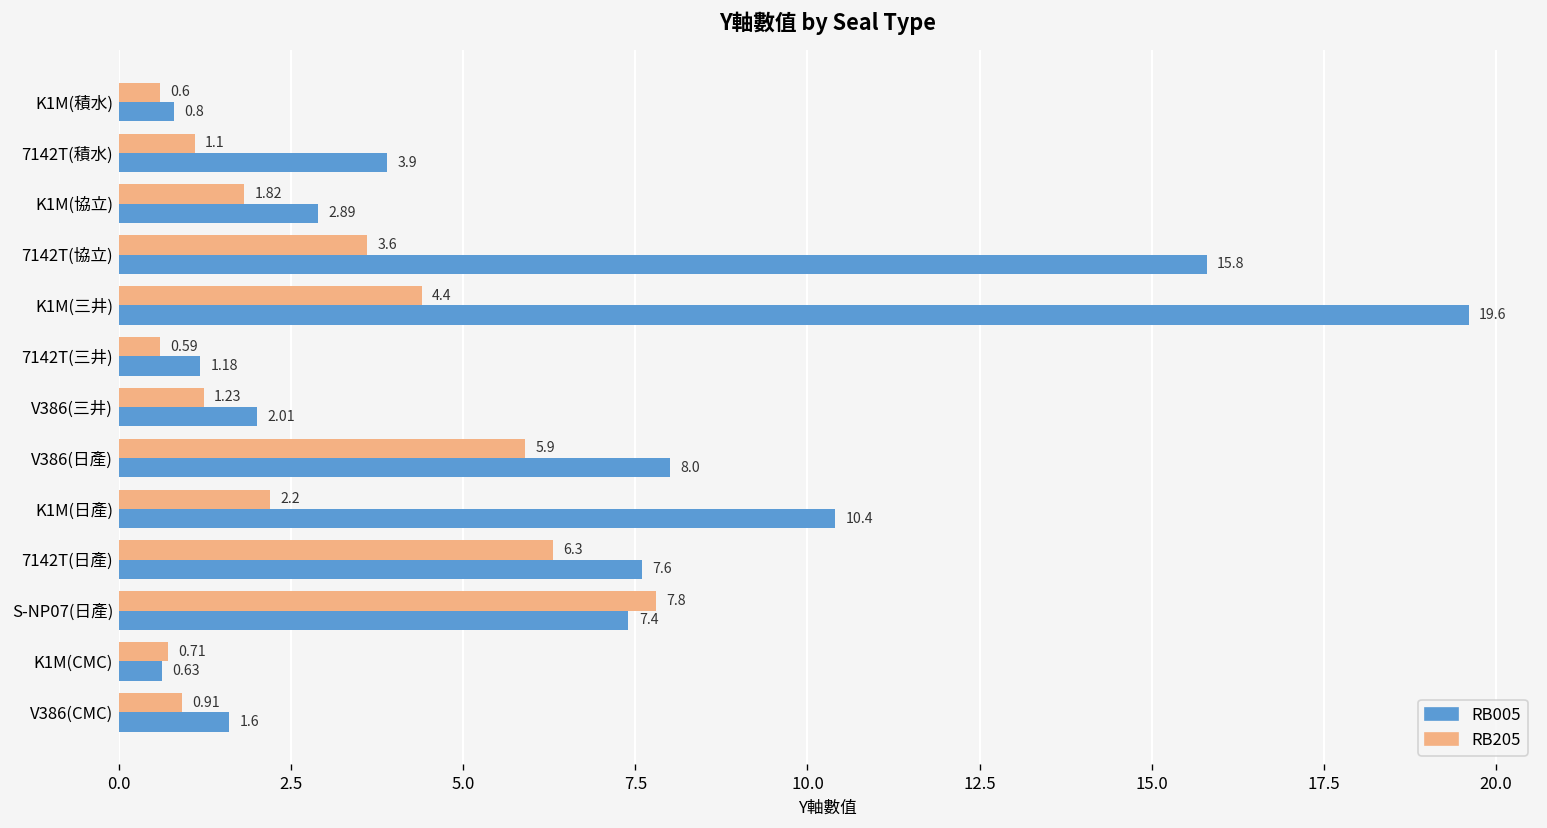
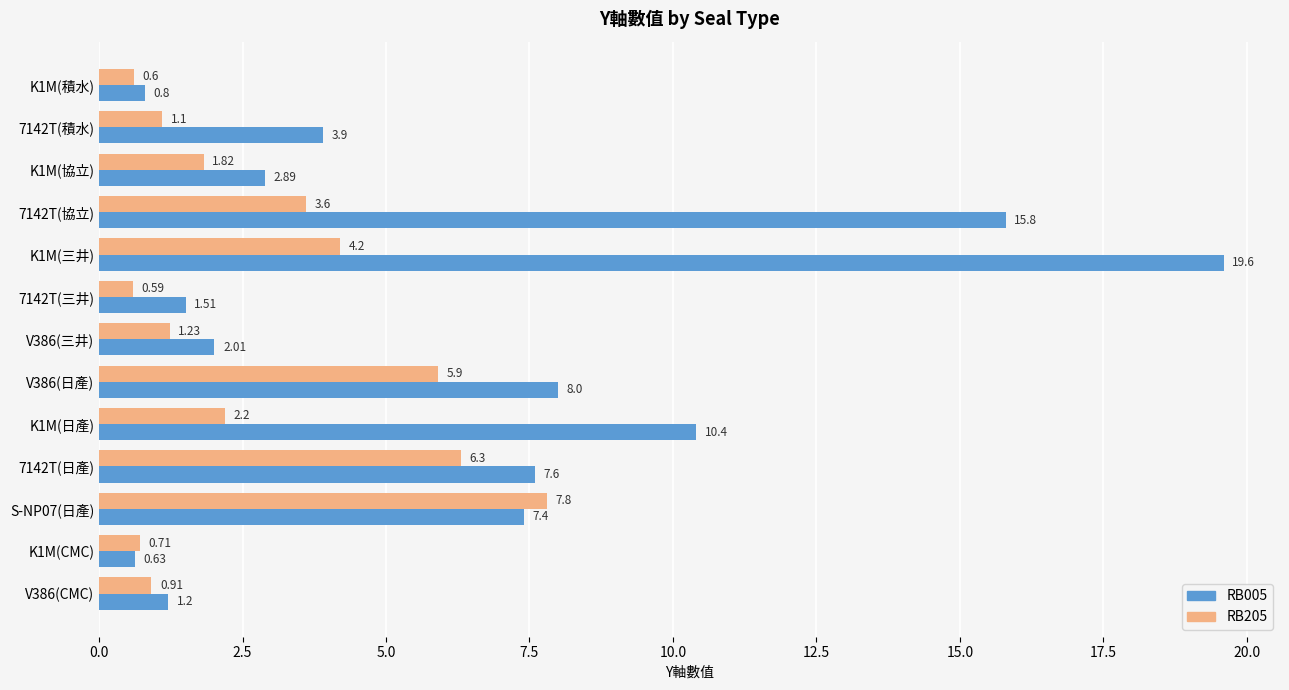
  {
    "RB005": {
      "K1M(積水)": 0.8,
      "7142T(積水)": 3.9,
      "K1M(協立)": 2.89,
      "7142T(協立)": 15.8,
      "K1M(三井)": 19.6,
-     "7142T(三井)": 1.18,
+     "7142T(三井)": 1.51,
      "V386(三井)": 2.01,
      "V386(日產)": 8.0,
      "K1M(日產)": 10.4,
      "7142T(日產)": 7.6,
      "S-NP07(日產)": 7.4,
      "K1M(CMC)": 0.63,
-     "V386(CMC)": 1.6
+     "V386(CMC)": 1.2
    },
    "RB205": {
      "K1M(積水)": 0.6,
      "7142T(積水)": 1.1,
      "K1M(協立)": 1.82,
      "7142T(協立)": 3.6,
-     "K1M(三井)": 4.4,
+     "K1M(三井)": 4.2,
      "7142T(三井)": 0.59,
      "V386(三井)": 1.23,
      "V386(日產)": 5.9,
      "K1M(日產)": 2.2,
      "7142T(日產)": 6.3,
      "S-NP07(日產)": 7.8,
      "K1M(CMC)": 0.71,
      "V386(CMC)": 0.91
    }
  }
